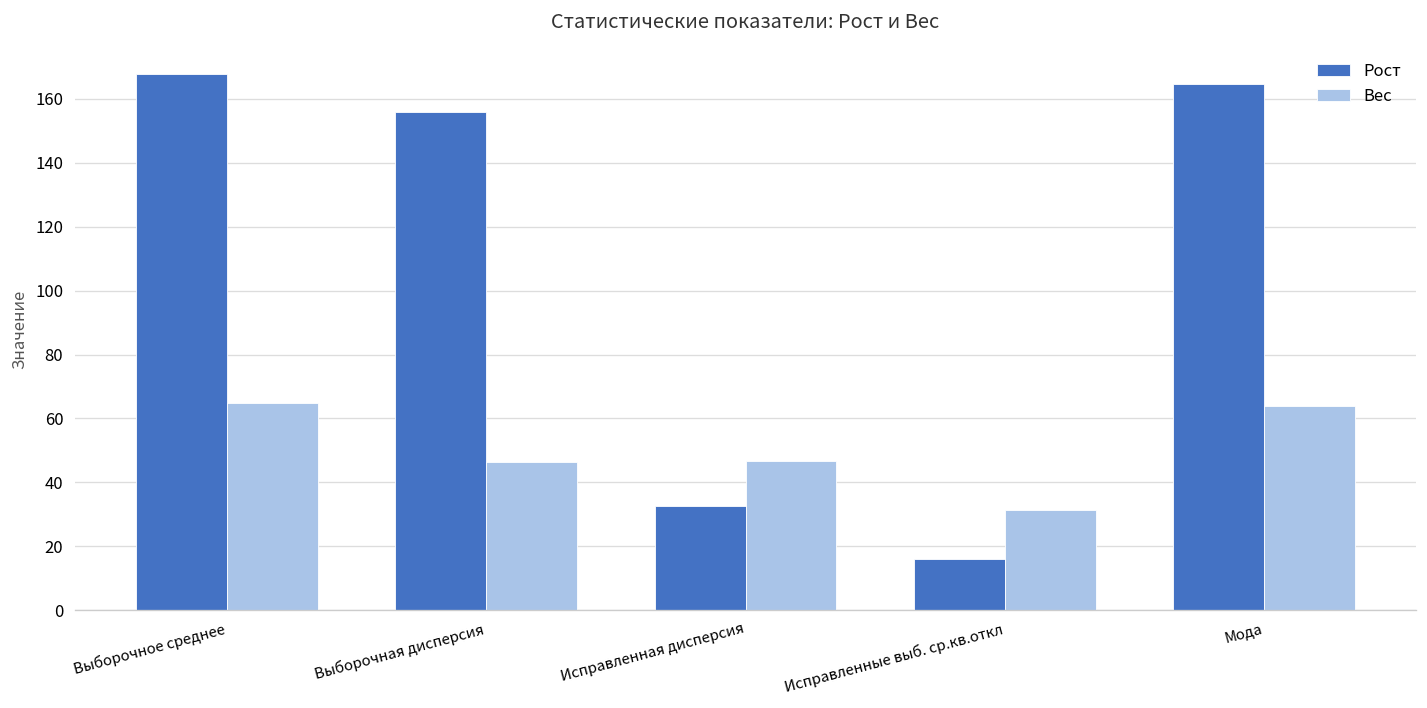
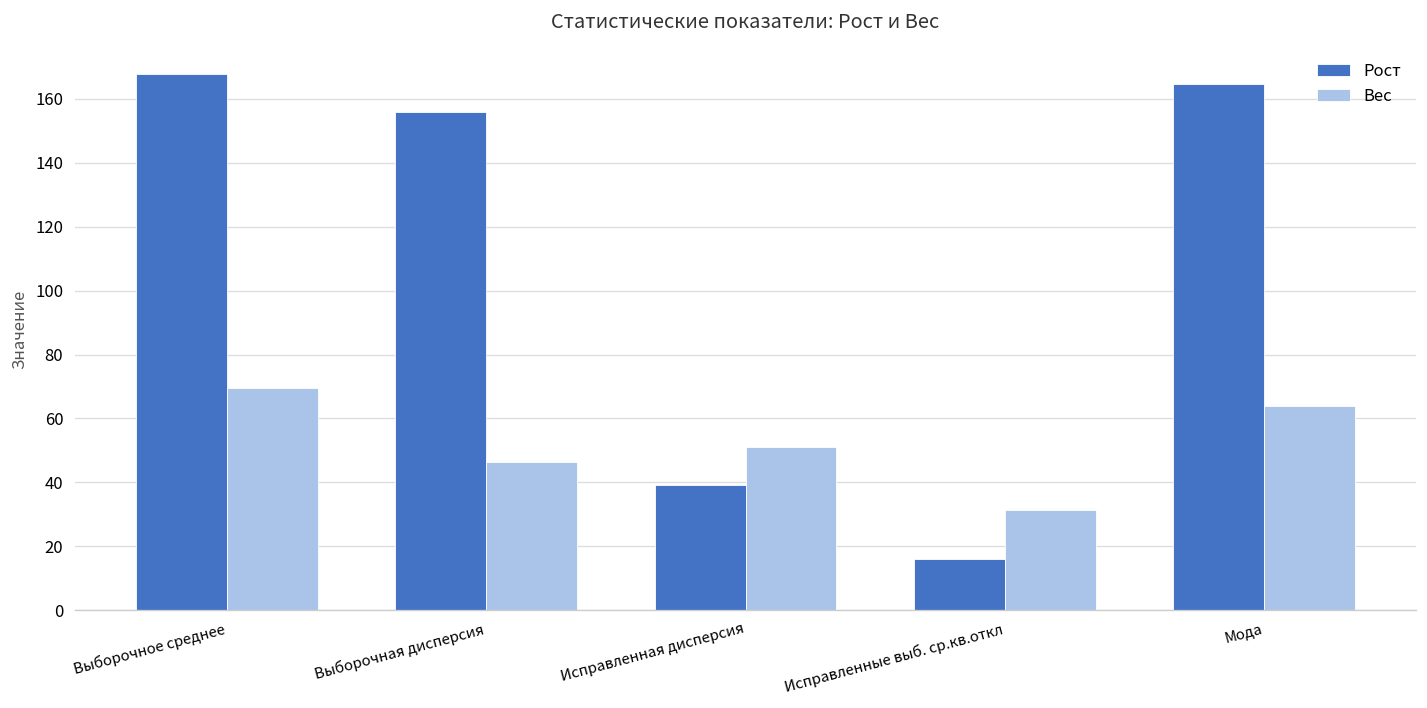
  {
    "Рост": {
      "Выборочное среднее": 168,
      "Выборочная дисперсия": 156,
-     "Исправленная дисперсия": 33,
+     "Исправленная дисперсия": 39,
      "Исправленные выб. ср.кв.откл": 16,
      "Мода": 165
    },
    "Вес": {
-     "Выборочное среднее": 65,
+     "Выборочное среднее": 69,
      "Выборочная дисперсия": 46,
-     "Исправленная дисперсия": 47,
+     "Исправленная дисперсия": 51,
      "Исправленные выб. ср.кв.откл": 31,
      "Мода": 64
    }
  }
